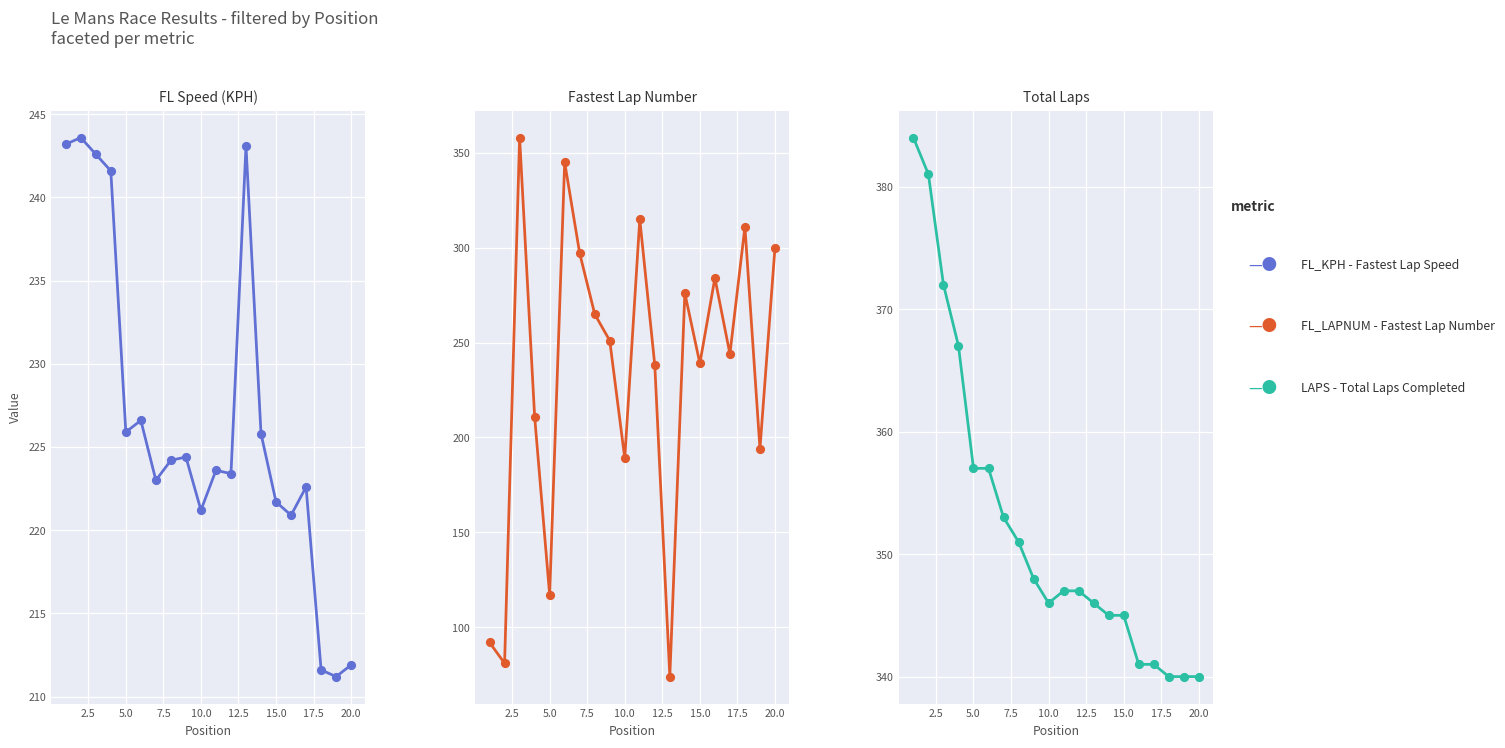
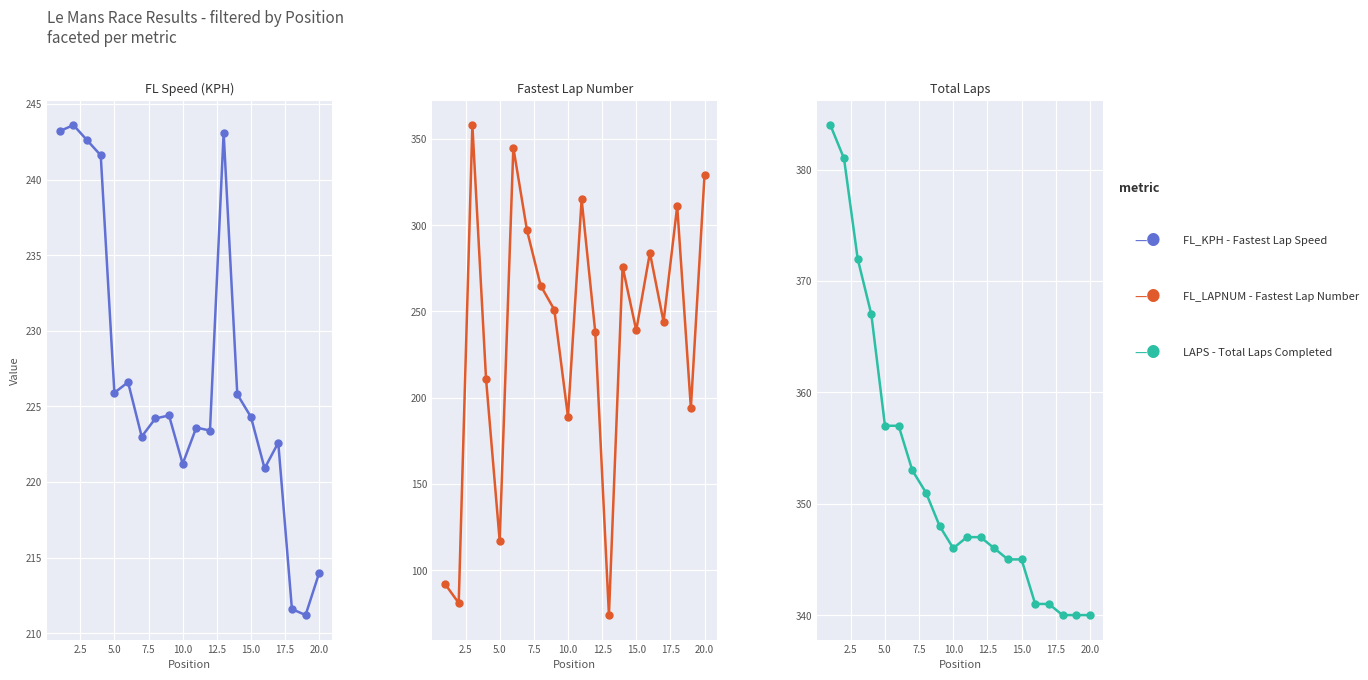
  {
    "FL Speed (KPH)": {
      "5.0": 225.9,
      "10.0": 221.2,
-     "15.0": 221.7,
-     "20.0": 211.9
+     "15.0": 224.3,
+     "20.0": 214.0
    },
    "Fastest Lap Number": {
      "5.0": 117,
      "10.0": 189,
      "15.0": 239,
-     "20.0": 300
+     "20.0": 329
    },
    "Total Laps": {
      "5.0": 357.0,
      "10.0": 346.0,
      "15.0": 345.0,
      "20.0": 340.0
    }
  }
